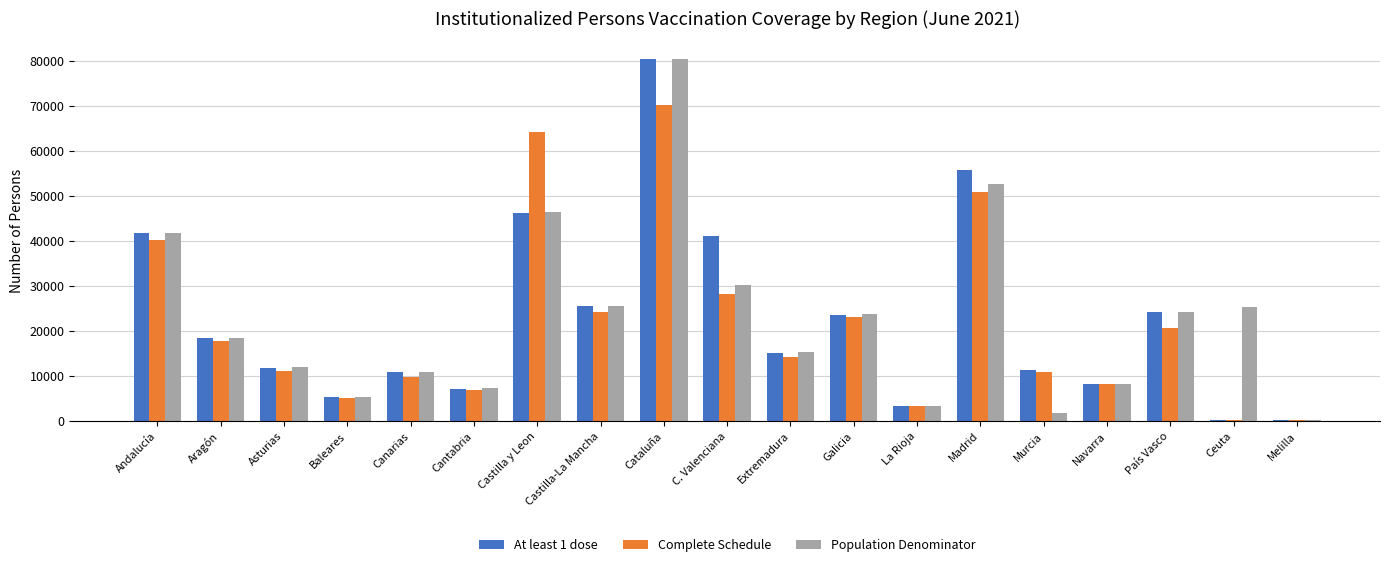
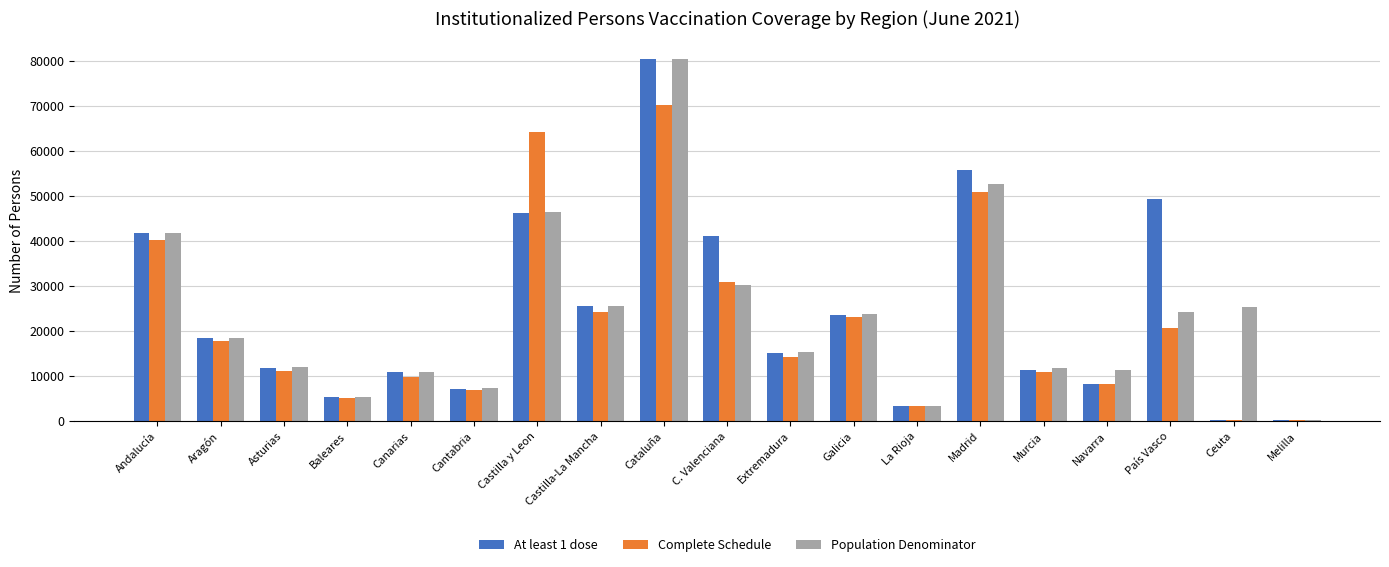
  {
    "At least 1 dose": {
      "Andalucía": 42000,
      "Aragón": 19000,
      "Asturias": 12000,
      "Baleares": 5000,
      "Canarias": 11000,
      "Cantabria": 7000,
      "Castilla y Leon": 46000,
      "Castilla-La Mancha": 26000,
      "Cataluña": 80000,
      "C. Valenciana": 41000,
      "Extremadura": 15000,
      "Galicia": 24000,
      "La Rioja": 3000,
      "Madrid": 56000,
      "Murcia": 11000,
      "Navarra": 8000,
-     "País Vasco": 24000
+     "País Vasco": 49000
    },
    "Complete Schedule": {
      "Andalucía": 40000,
      "Aragón": 18000,
      "Asturias": 11000,
      "Baleares": 5000,
      "Canarias": 10000,
      "Cantabria": 7000,
      "Castilla y Leon": 64000,
      "Castilla-La Mancha": 24000,
      "Cataluña": 70000,
-     "C. Valenciana": 28000,
+     "C. Valenciana": 31000,
      "Extremadura": 14000,
      "Galicia": 23000,
      "La Rioja": 3000,
      "Madrid": 51000,
      "Murcia": 11000,
      "Navarra": 8000,
      "País Vasco": 21000
    },
    "Population Denominator": {
      "Andalucía": 42000,
      "Aragón": 19000,
      "Asturias": 12000,
      "Baleares": 5000,
      "Canarias": 11000,
      "Cantabria": 7000,
      "Castilla y Leon": 47000,
      "Castilla-La Mancha": 26000,
      "Cataluña": 80000,
      "C. Valenciana": 30000,
      "Extremadura": 15000,
      "Galicia": 24000,
      "La Rioja": 3000,
      "Madrid": 53000,
-     "Murcia": 2000,
-     "Navarra": 8000,
+     "Murcia": 12000,
+     "Navarra": 11000,
      "País Vasco": 24000,
      "Ceuta": 25000
    }
  }
